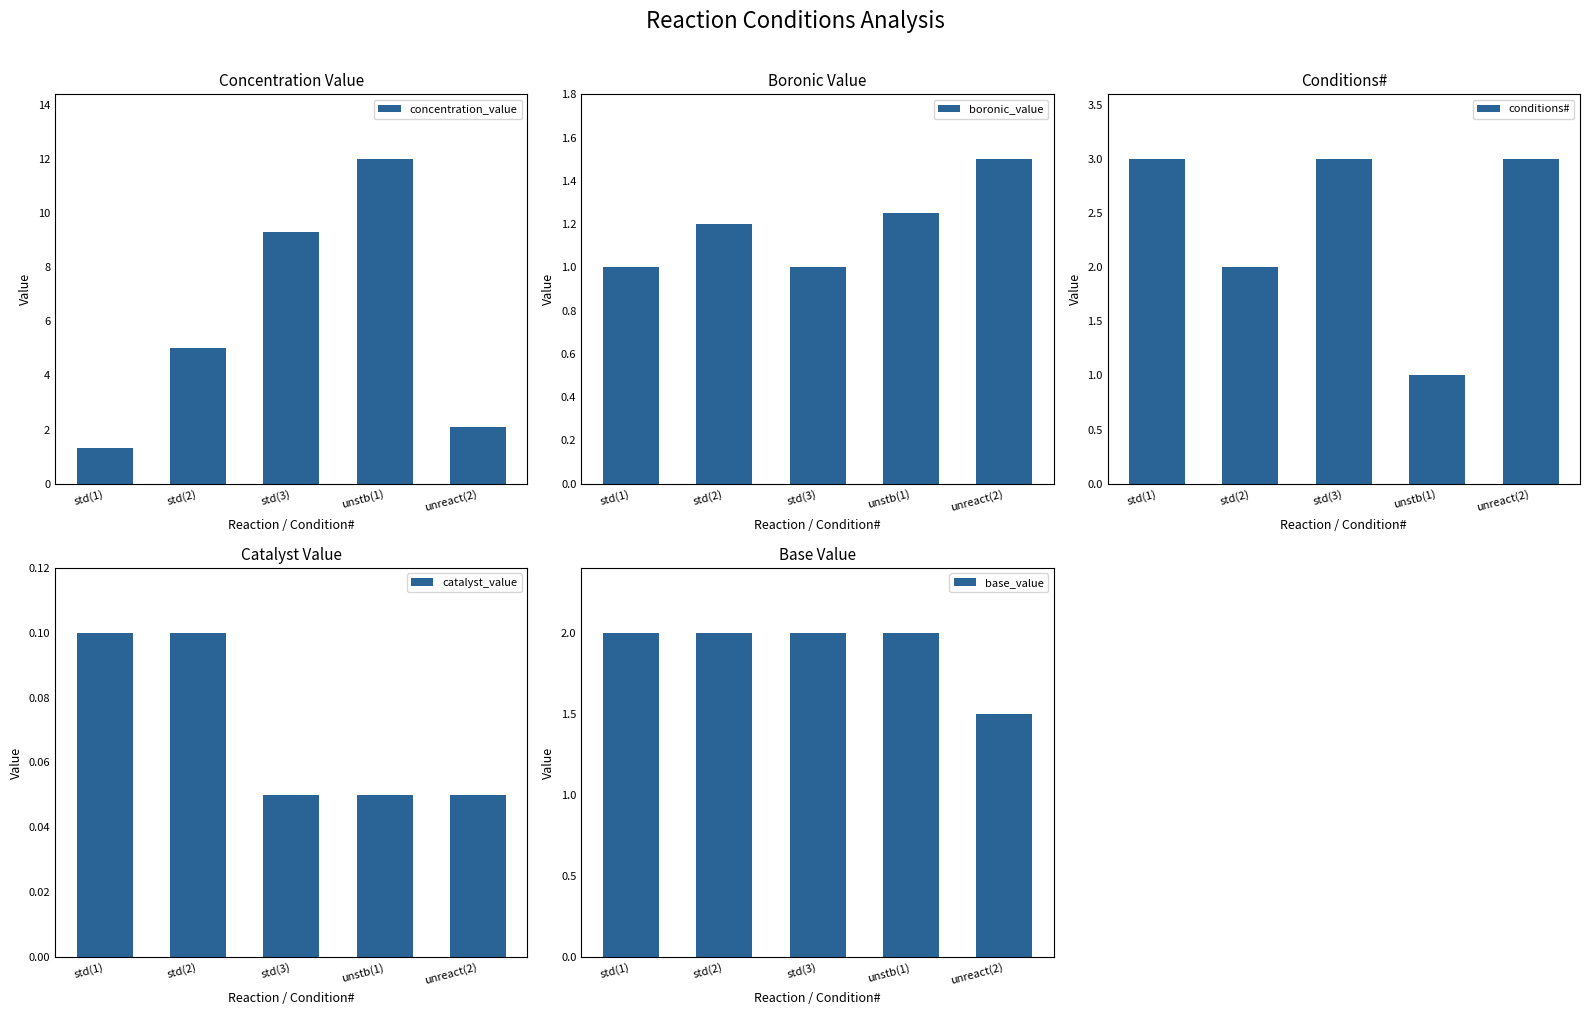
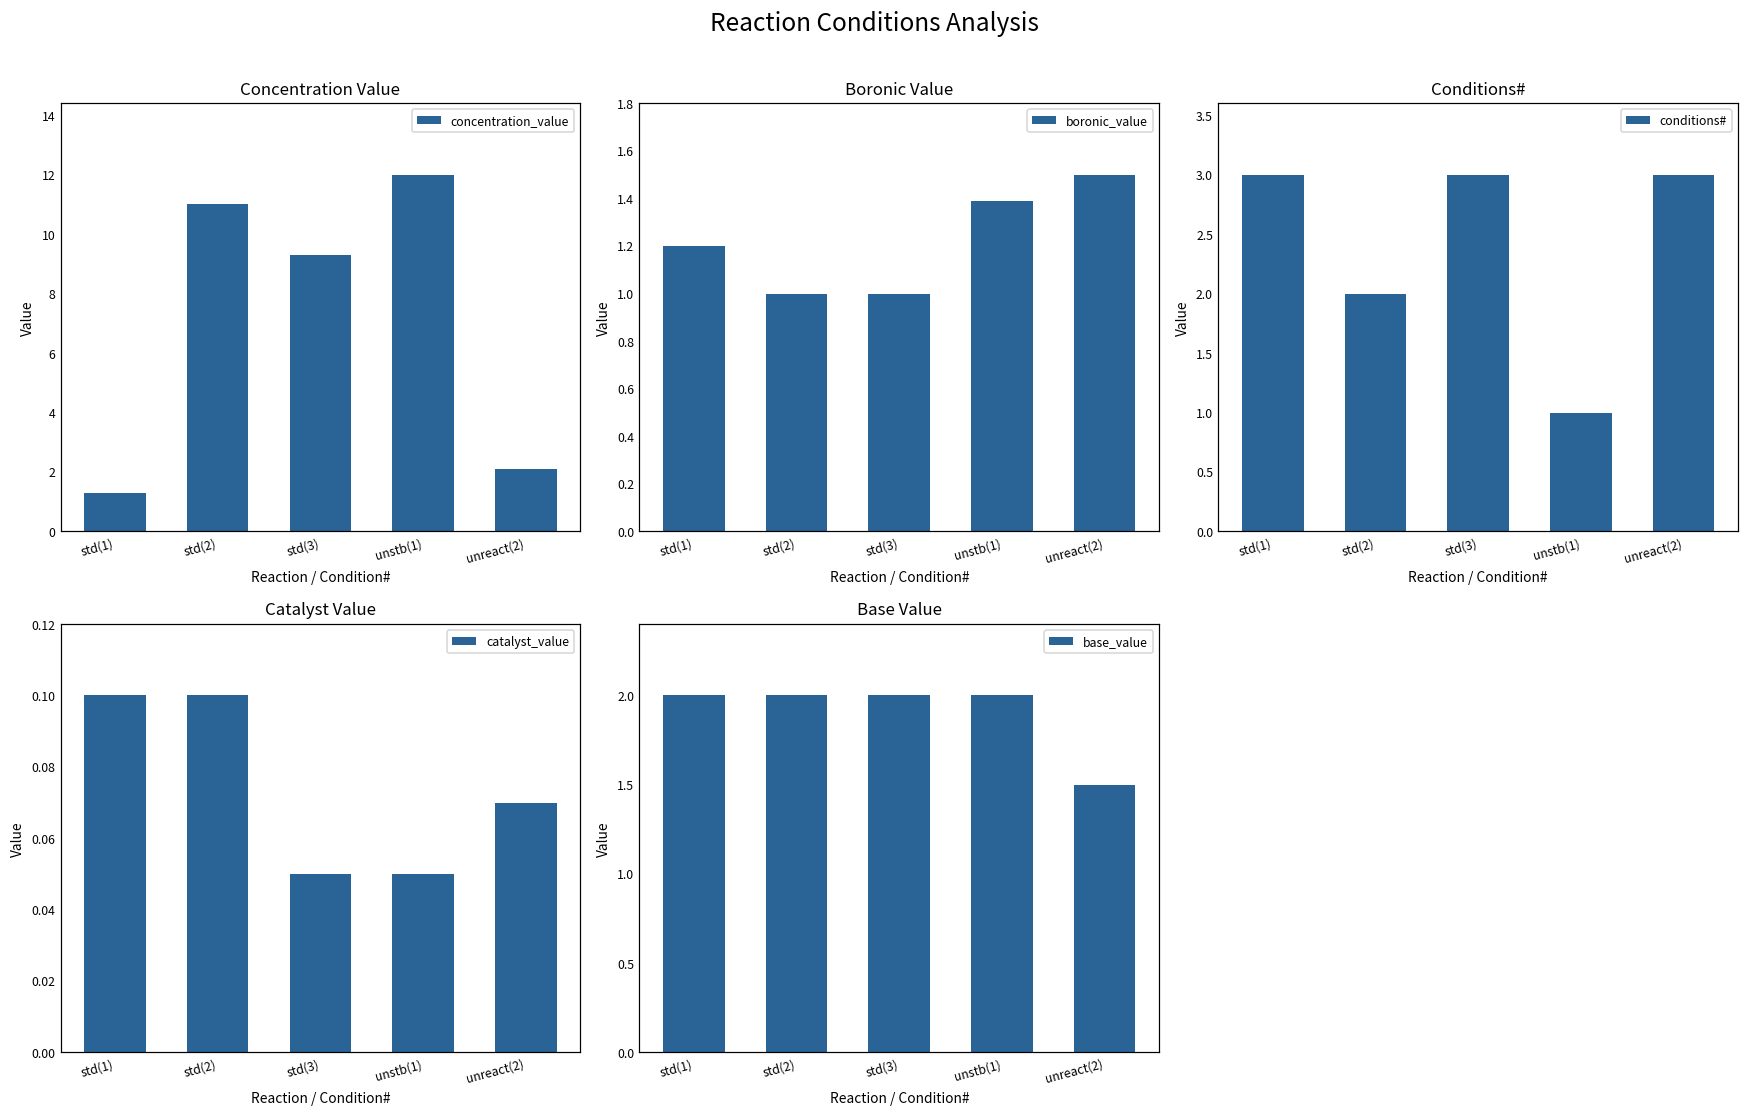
  {
    "Concentration Value": {
      "std(1)": 1.3,
-     "std(2)": 5,
+     "std(2)": 11,
      "std(3)": 9.3,
      "unstb(1)": 12,
      "unreact(2)": 2.1
    },
    "Boronic Value": {
-     "std(1)": 1.0,
-     "std(2)": 1.2,
+     "std(1)": 1.2,
+     "std(2)": 1.0,
      "std(3)": 1.00,
-     "unstb(1)": 1.25,
+     "unstb(1)": 1.39,
      "unreact(2)": 1.50
    },
    "Conditions#": {
      "std(1)": 3.00,
      "std(2)": 2.00,
      "std(3)": 3.00,
      "unstb(1)": 1.00,
      "unreact(2)": 3.00
    },
    "Catalyst Value": {
      "std(1)": 0.10,
      "std(2)": 0.10,
      "std(3)": 0.05,
      "unstb(1)": 0.05,
-     "unreact(2)": 0.05
+     "unreact(2)": 0.07
    },
    "Base Value": {
      "std(1)": 2.00,
      "std(2)": 2.00,
      "std(3)": 2.00,
      "unstb(1)": 2.00,
      "unreact(2)": 1.50
    }
  }
